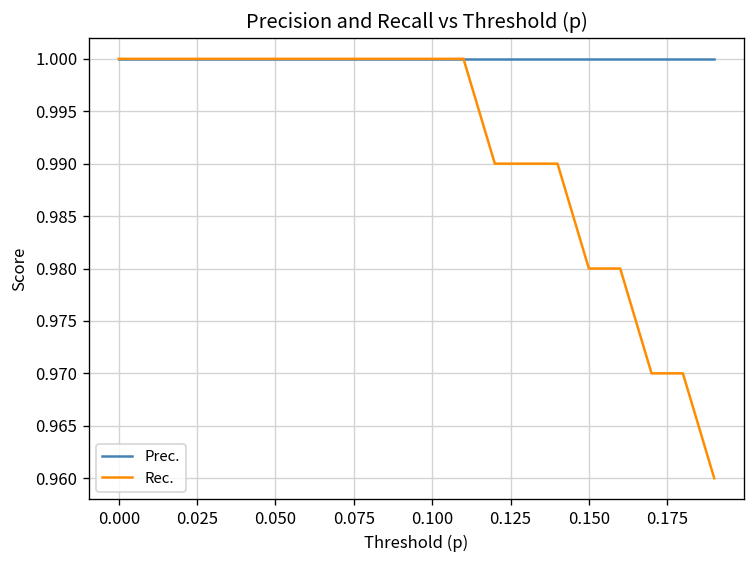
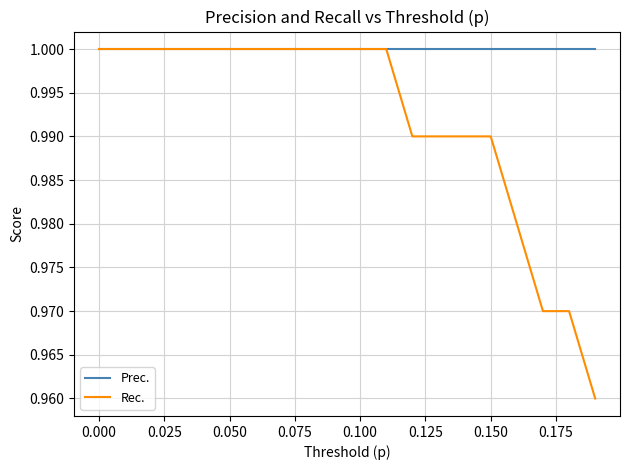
  {
    "Prec.": {
      "0.150": 1.00
    },
    "Rec.": {
-     "0.150": 0.98
+     "0.150": 0.99
    }
  }
